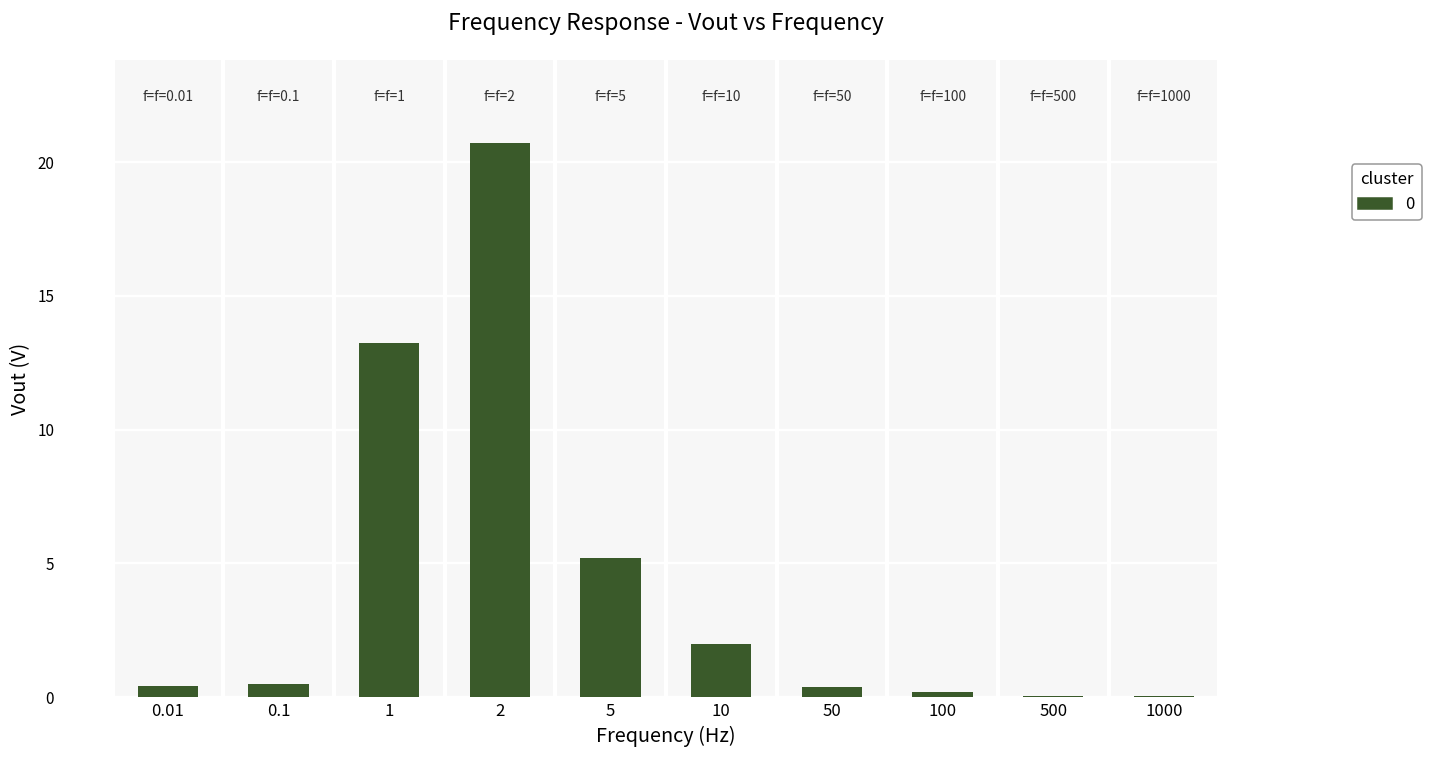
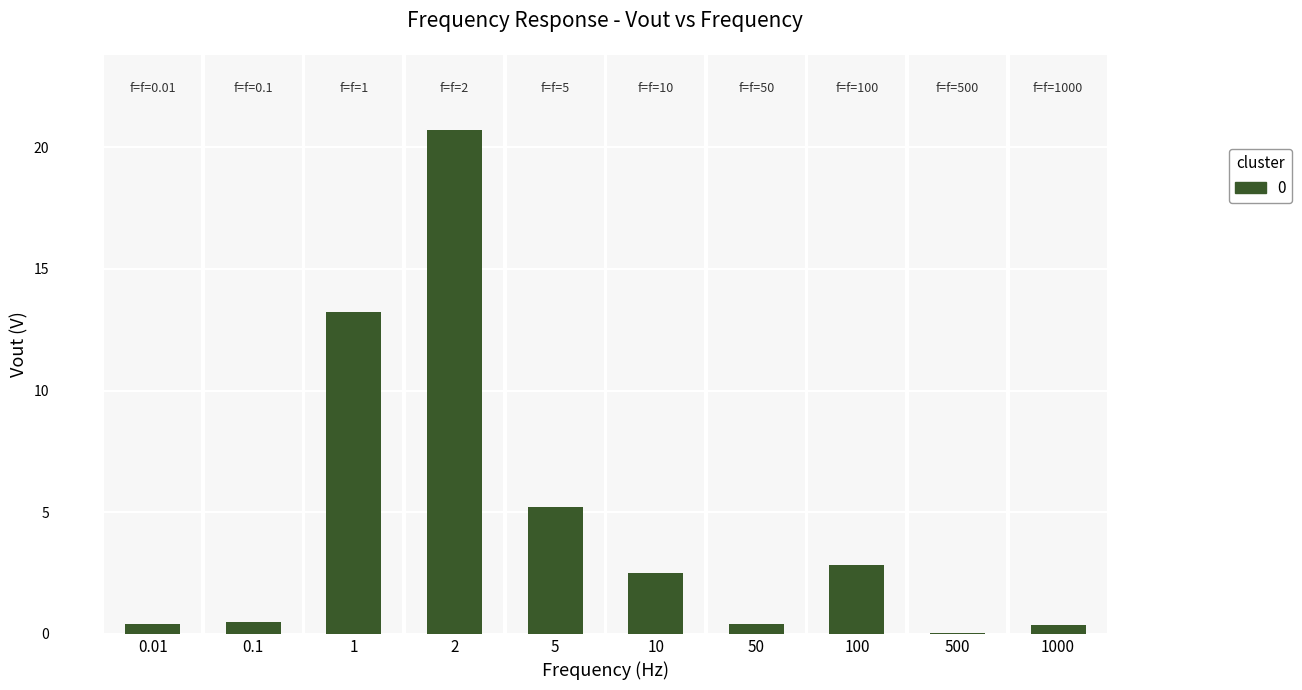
  {
    "0.01": 0.4,
    "0.1": 0.5,
    "1": 13.3,
    "2": 20.7,
    "5": 5.2,
-   "10": 2.0,
+   "10": 2.5,
    "50": 0.4,
-   "100": 0.2,
-   "1000": 0.0
+   "100": 2.8,
+   "1000": 0.4
  }
